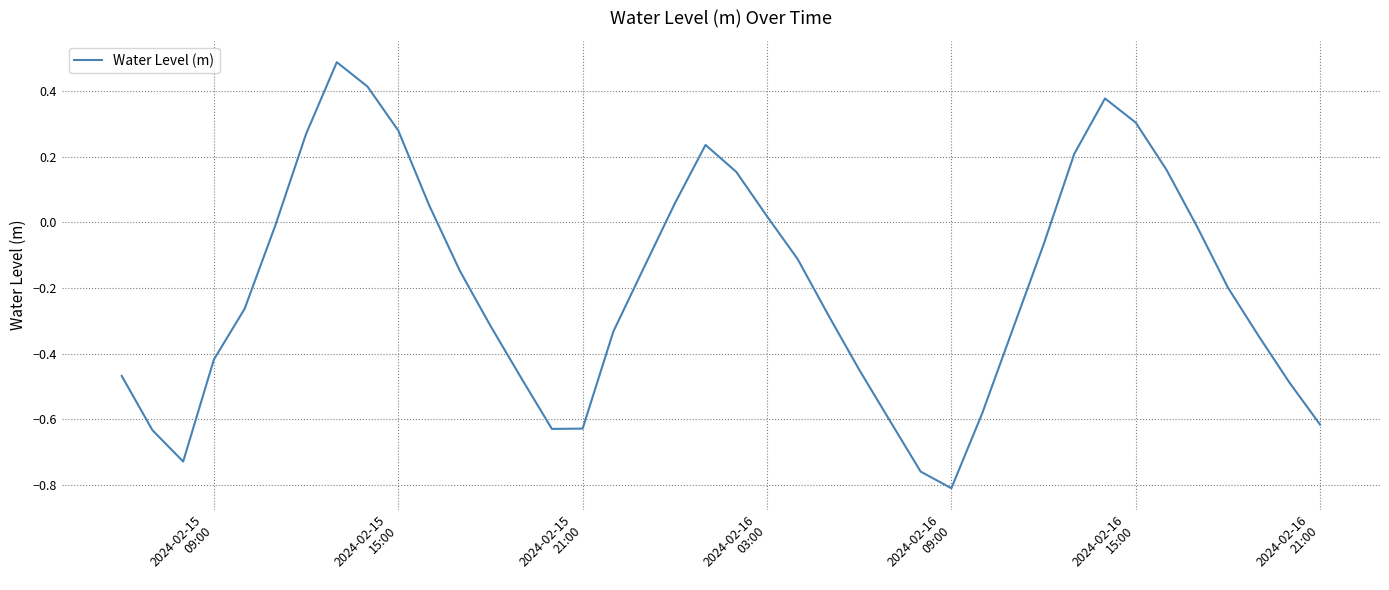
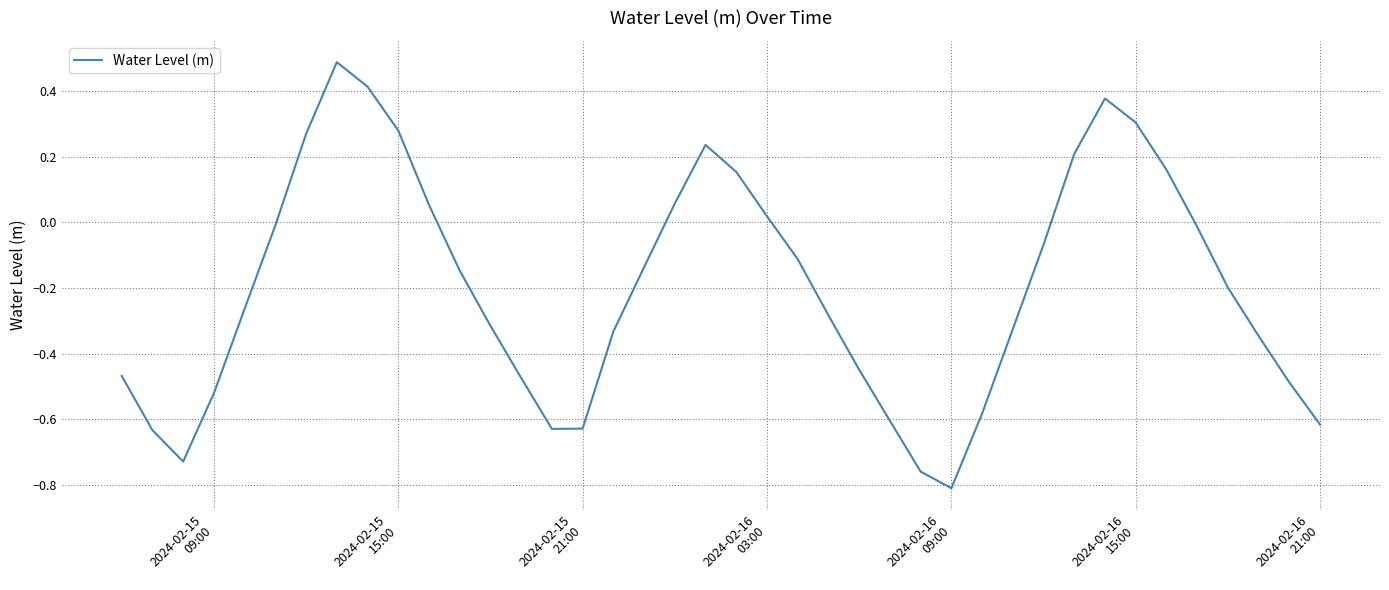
  {
-   "2024-02-15 09:00": -0.42,
+   "2024-02-15 09:00": -0.52,
    "2024-02-15 15:00": 0.28,
    "2024-02-15 21:00": -0.63,
    "2024-02-16 03:00": 0.02,
    "2024-02-16 09:00": -0.81,
    "2024-02-16 15:00": 0.30,
    "2024-02-16 21:00": -0.62
  }
